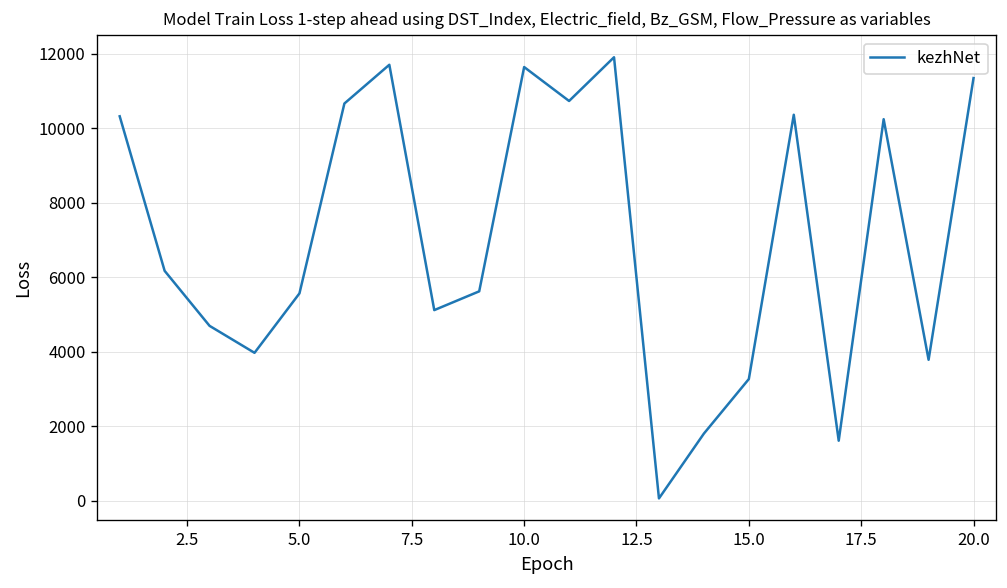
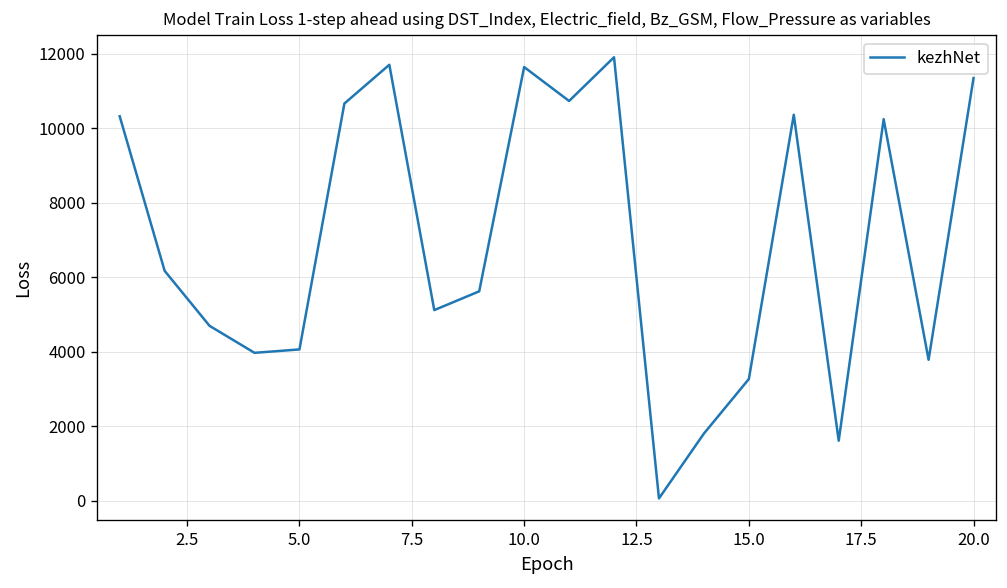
  {
-   "5.0": 5600,
+   "5.0": 4100,
    "10.0": 11600,
    "15.0": 3300,
    "20.0": 11300
  }
